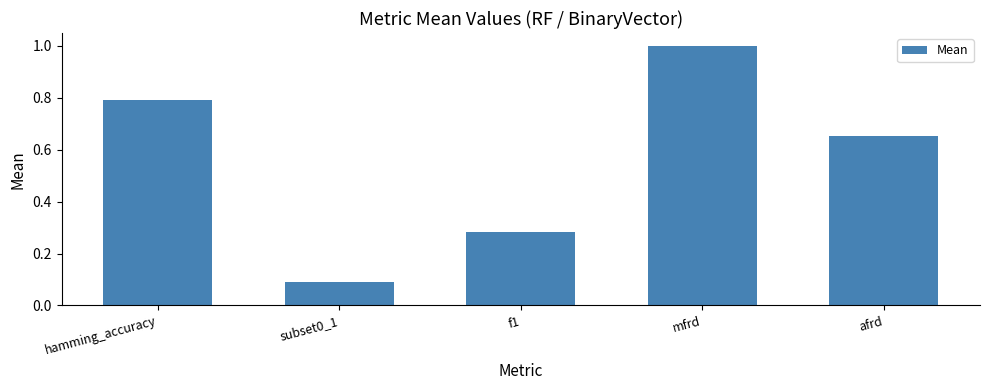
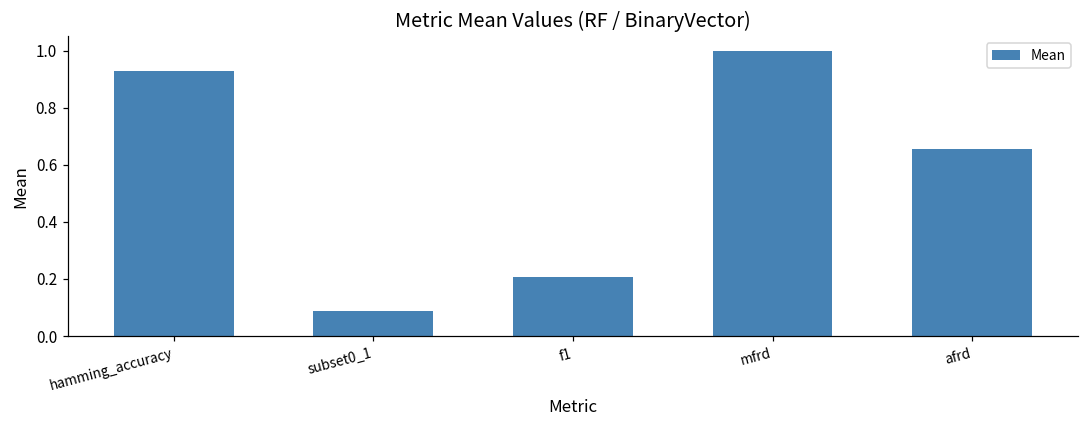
  {
-   "hamming_accuracy": 0.79,
+   "hamming_accuracy": 0.93,
    "subset0_1": 0.09,
-   "f1": 0.28,
+   "f1": 0.21,
    "mfrd": 1.00,
    "afrd": 0.65
  }
